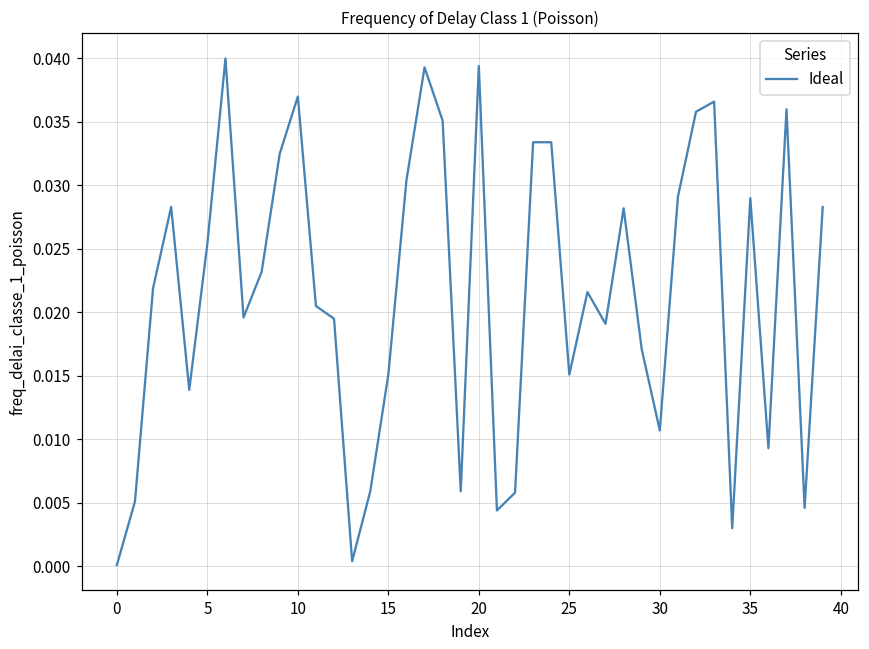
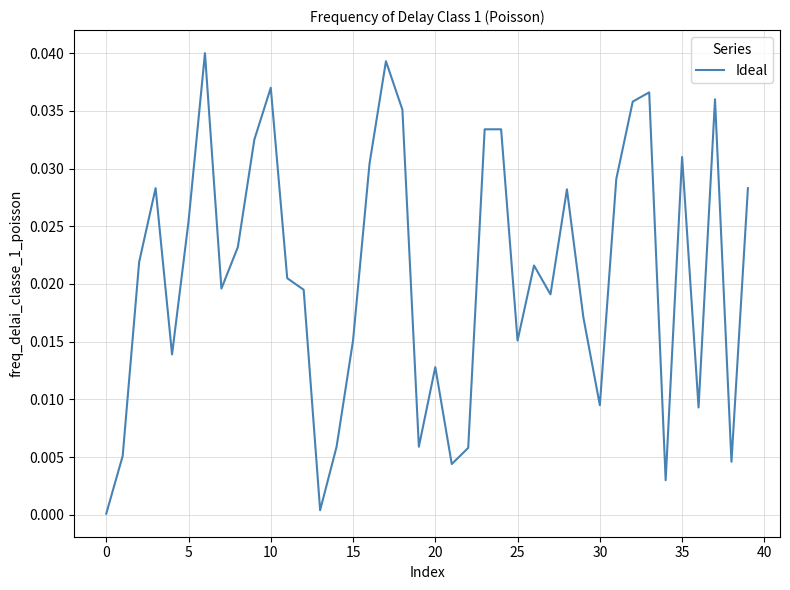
  {
    "0": 0.0001,
    "5": 0.0254,
    "10": 0.0370,
    "15": 0.0151,
-   "20": 0.0394,
+   "20": 0.0128,
    "25": 0.0151,
-   "30": 0.0107,
-   "35": 0.029
+   "30": 0.0095,
+   "35": 0.031
  }
